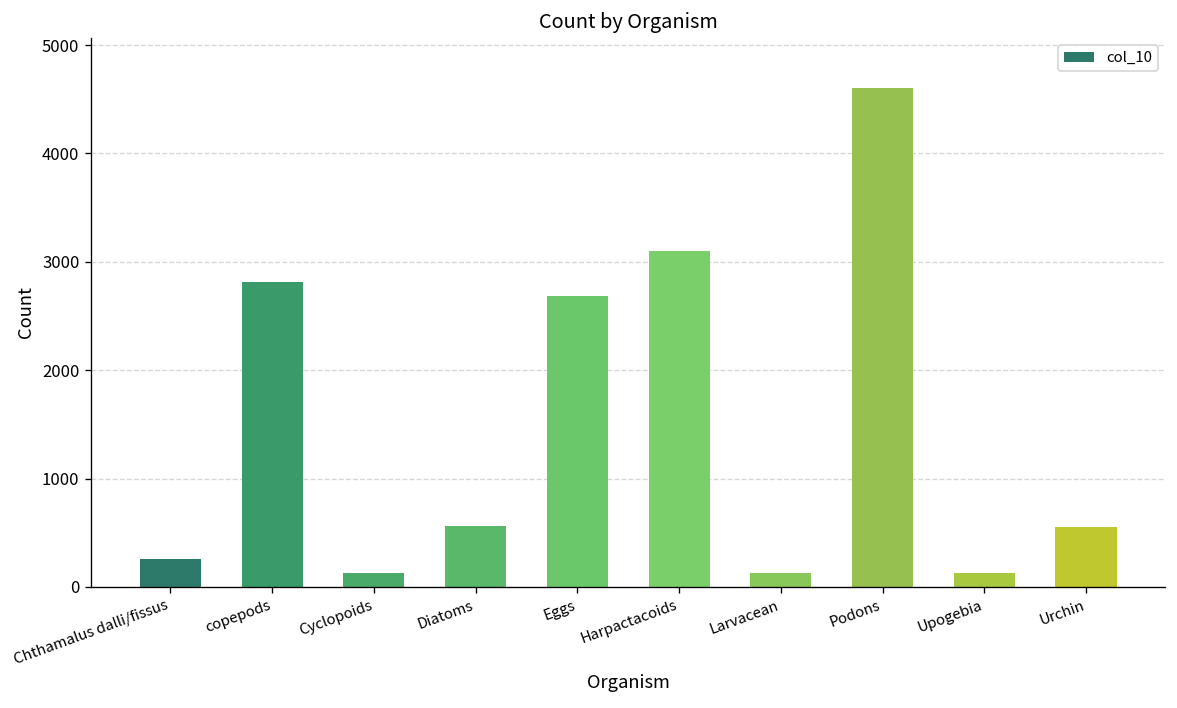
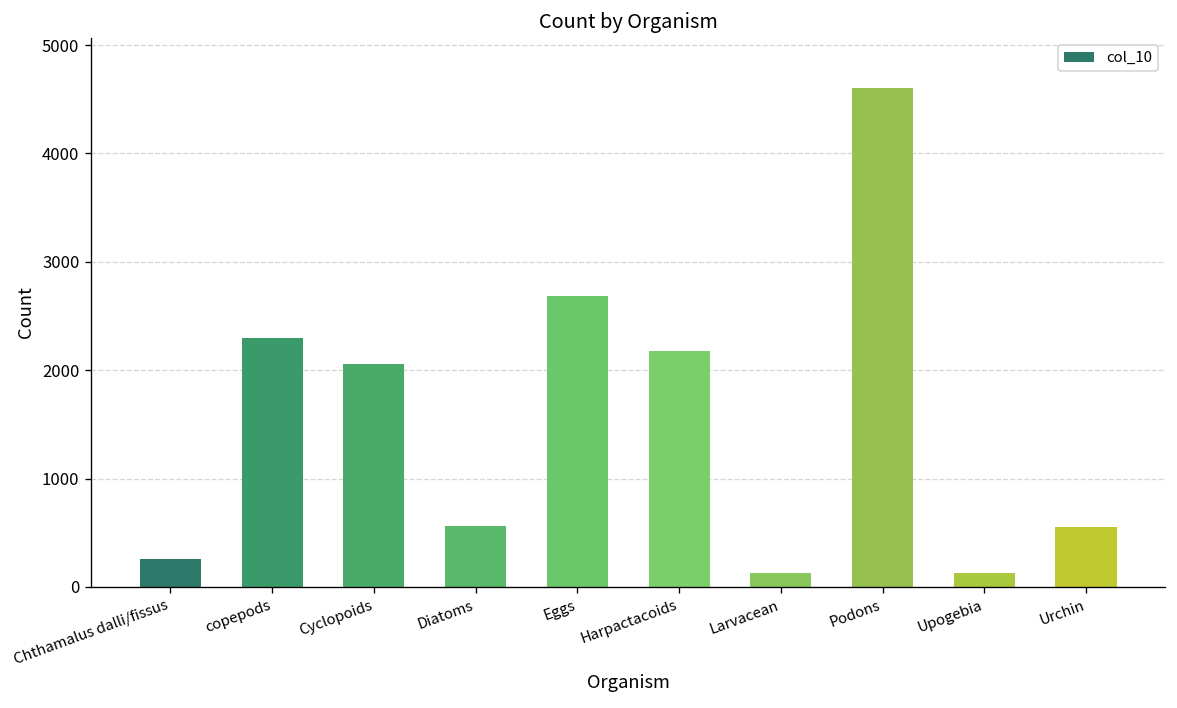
  {
    "Chthamalus dalli/fissus": 300,
-   "copepods": 2800,
-   "Cyclopoids": 100,
+   "copepods": 2300,
+   "Cyclopoids": 2100,
    "Diatoms": 600,
    "Eggs": 2700,
-   "Harpactacoids": 3100,
+   "Harpactacoids": 2200,
    "Larvacean": 100,
    "Podons": 4600,
    "Upogebia": 100,
    "Urchin": 600
  }
